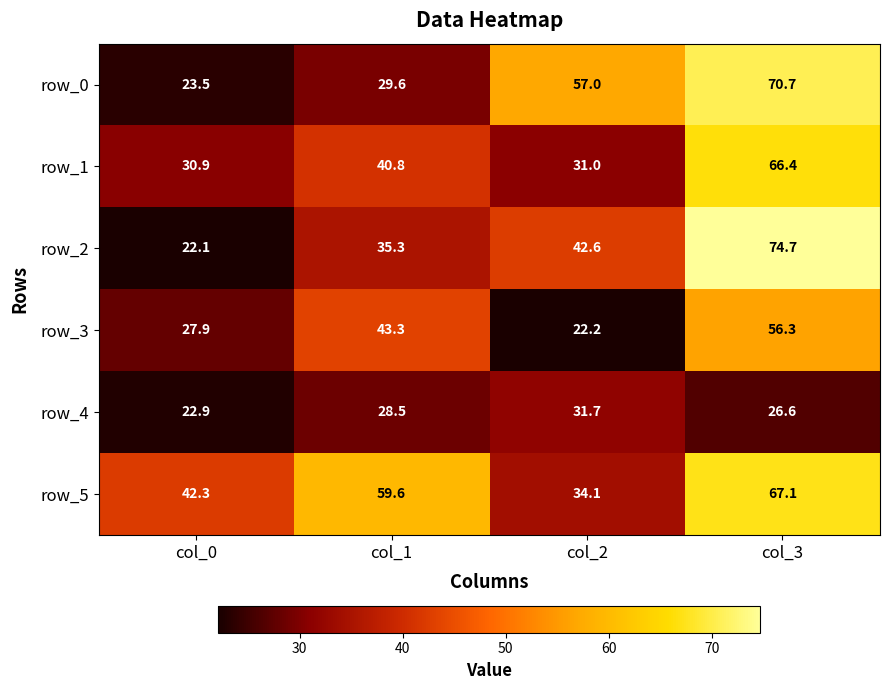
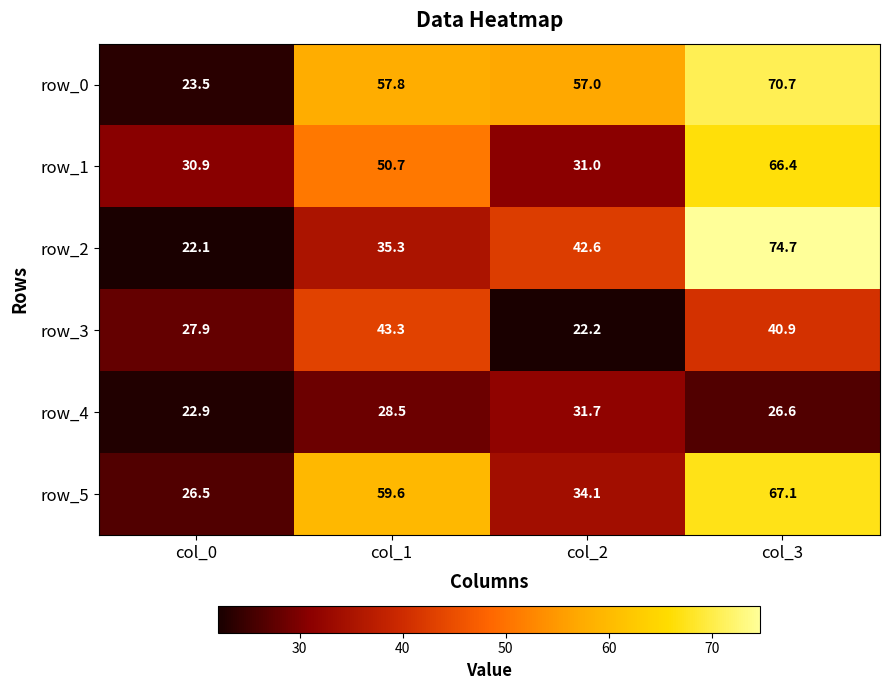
  {
    "row_0": {
      "col_0": 23.5,
-     "col_1": 29.6,
+     "col_1": 57.8,
      "col_2": 57.0,
      "col_3": 70.7
    },
    "row_1": {
      "col_0": 30.9,
-     "col_1": 40.8,
+     "col_1": 50.7,
      "col_2": 31.0,
      "col_3": 66.4
    },
    "row_2": {
      "col_0": 22.1,
      "col_1": 35.3,
      "col_2": 42.6,
      "col_3": 74.7
    },
    "row_3": {
      "col_0": 27.9,
      "col_1": 43.3,
      "col_2": 22.2,
-     "col_3": 56.3
+     "col_3": 40.9
    },
    "row_4": {
      "col_0": 22.9,
      "col_1": 28.5,
      "col_2": 31.7,
      "col_3": 26.6
    },
    "row_5": {
-     "col_0": 42.3,
+     "col_0": 26.5,
      "col_1": 59.6,
      "col_2": 34.1,
      "col_3": 67.1
    }
  }
